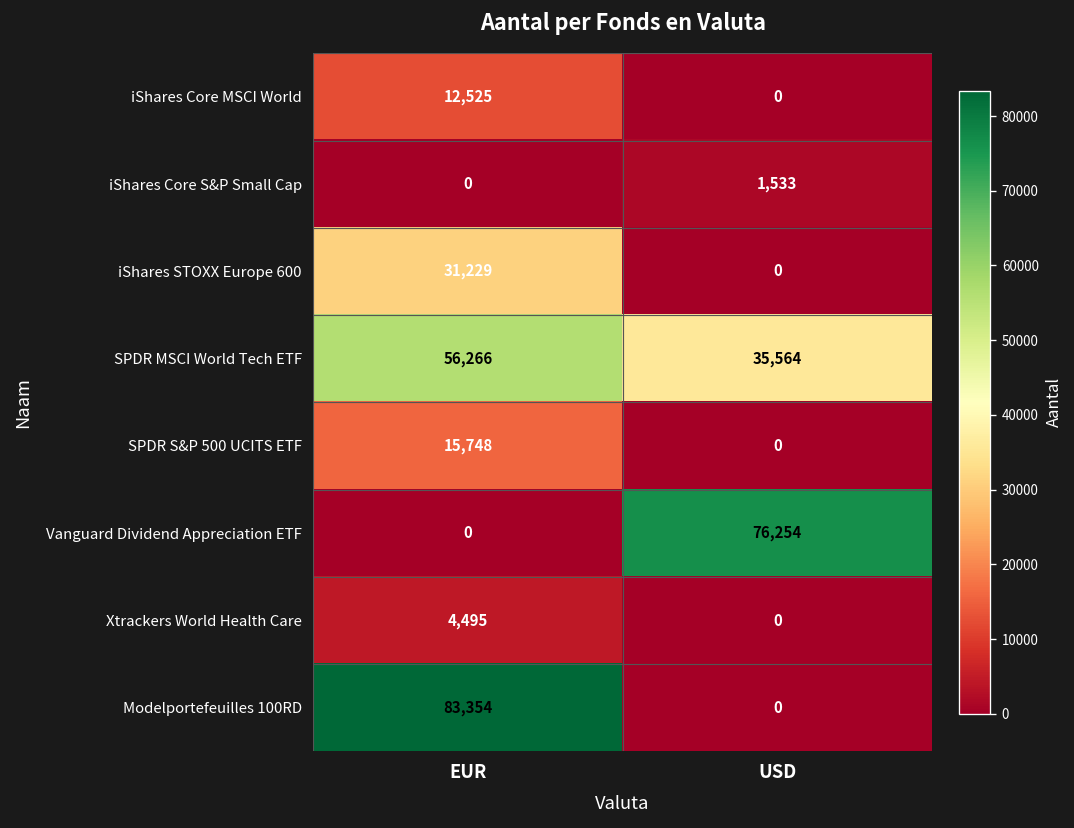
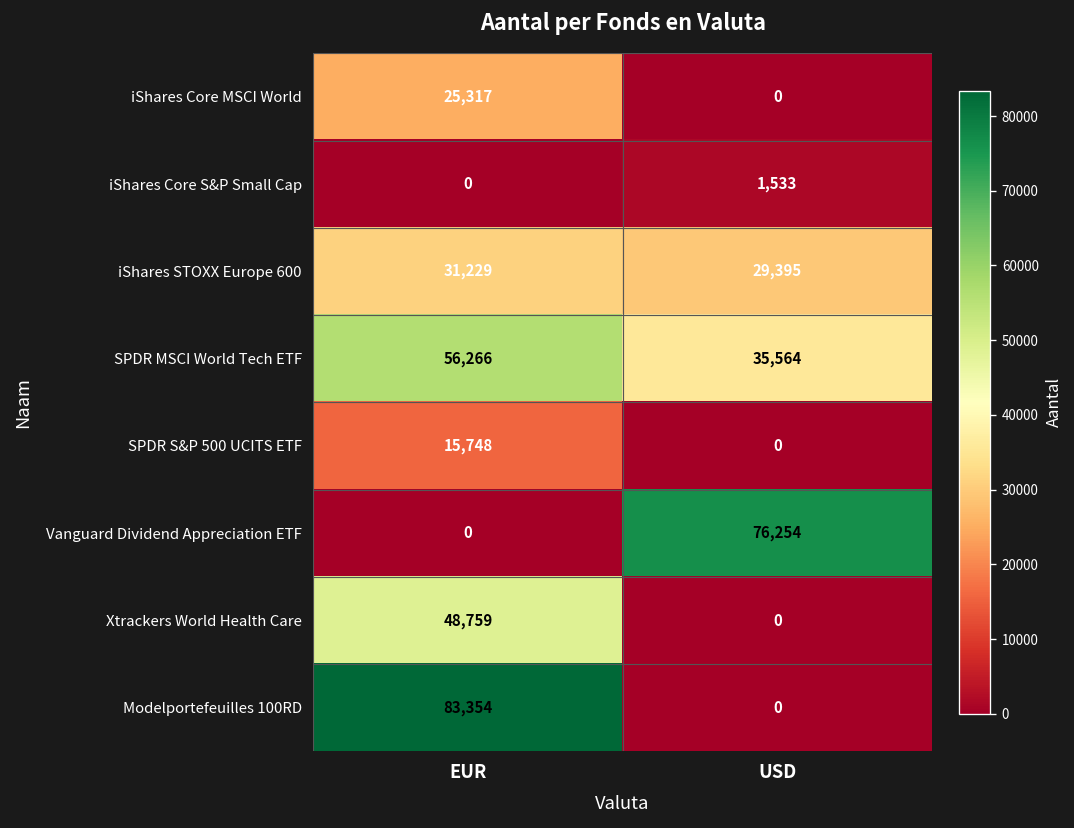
  {
    "iShares Core MSCI World": {
-     "EUR": "12,525",
+     "EUR": "25,317",
      "USD": "0"
    },
    "iShares Core S&P Small Cap": {
      "EUR": "0",
      "USD": "1,533"
    },
    "iShares STOXX Europe 600": {
      "EUR": "31,229",
-     "USD": "0"
+     "USD": "29,395"
    },
    "SPDR MSCI World Tech ETF": {
      "EUR": "56,266",
      "USD": "35,564"
    },
    "SPDR S&P 500 UCITS ETF": {
      "EUR": "15,748",
      "USD": "0"
    },
    "Vanguard Dividend Appreciation ETF": {
      "EUR": "0",
      "USD": "76,254"
    },
    "Xtrackers World Health Care": {
-     "EUR": "4,495",
+     "EUR": "48,759",
      "USD": "0"
    },
    "Modelportefeuilles 100RD": {
      "EUR": "83,354",
      "USD": "0"
    }
  }
